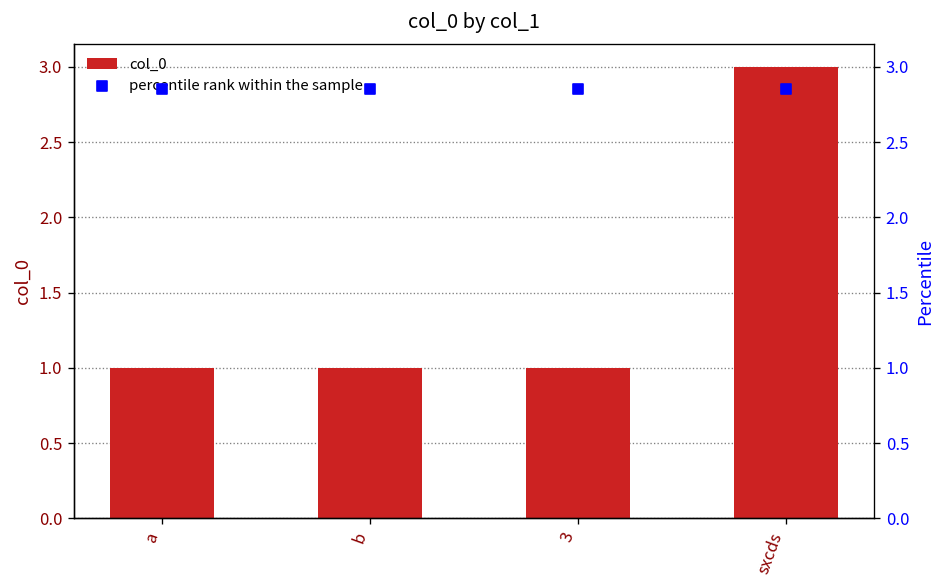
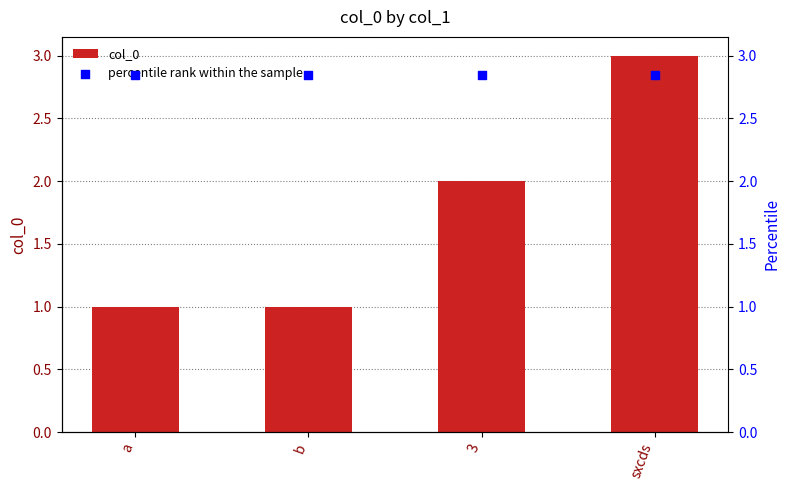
  {
    "col_0": {
      "a": 1,
      "b": 1,
-     "3": 1,
+     "3": 2,
      "sxcds": 3
    }
  }
